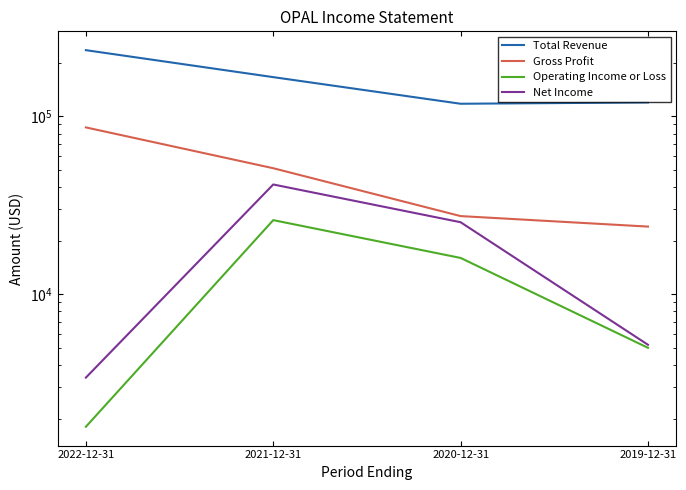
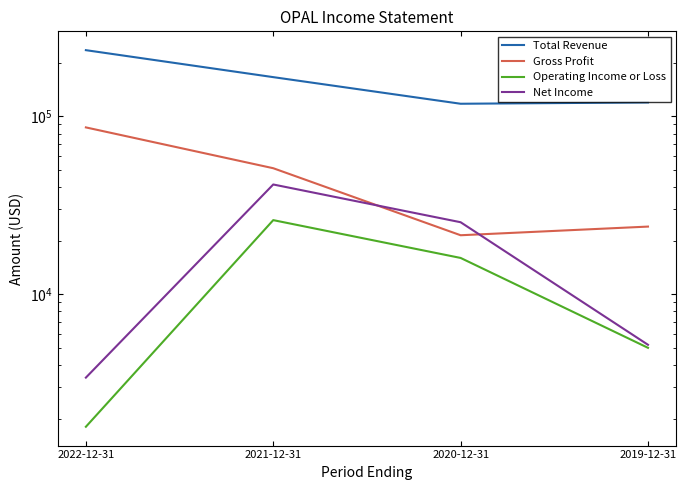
  {
    "Total Revenue": {
      "2022-12-31": 240000,
      "2021-12-31": 170000,
      "2020-12-31": 120000,
      "2019-12-31": 120000
    },
    "Gross Profit": {
      "2022-12-31": 90000,
      "2021-12-31": 51000,
-     "2020-12-31": 28000,
+     "2020-12-31": 21000,
      "2019-12-31": 24000
    },
    "Operating Income or Loss": {
      "2022-12-31": 1800,
      "2021-12-31": 26000,
      "2020-12-31": 16000,
      "2019-12-31": 5000
    },
    "Net Income": {
      "2022-12-31": 3400,
      "2021-12-31": 41000,
      "2020-12-31": 25000,
      "2019-12-31": 5200
    }
  }
